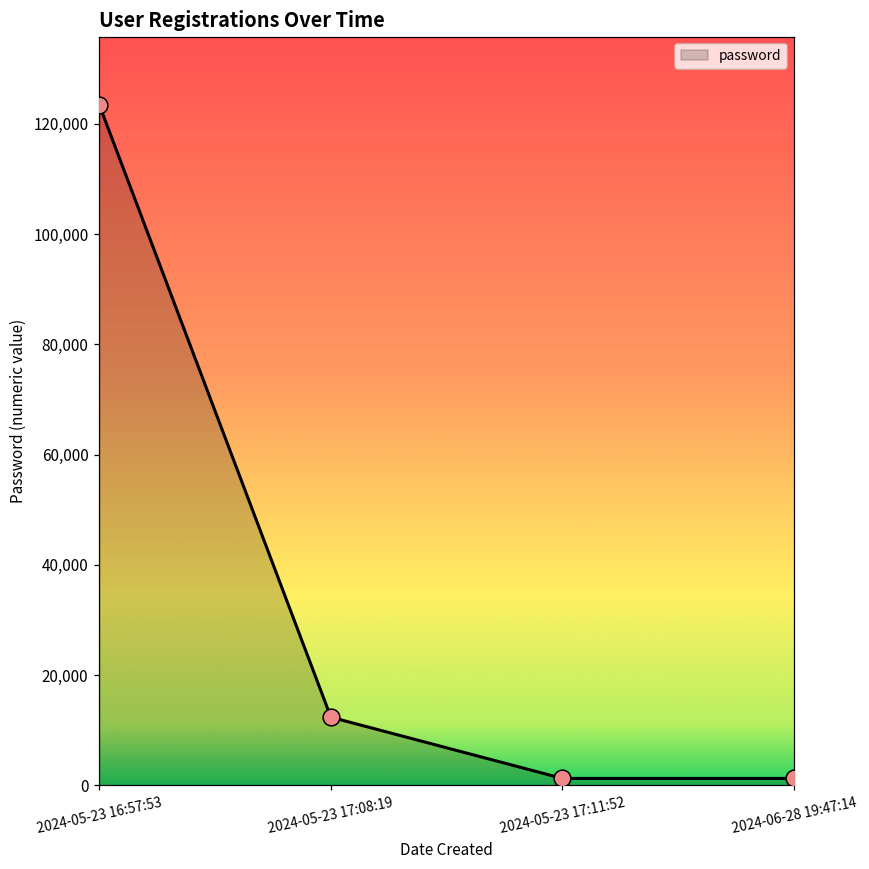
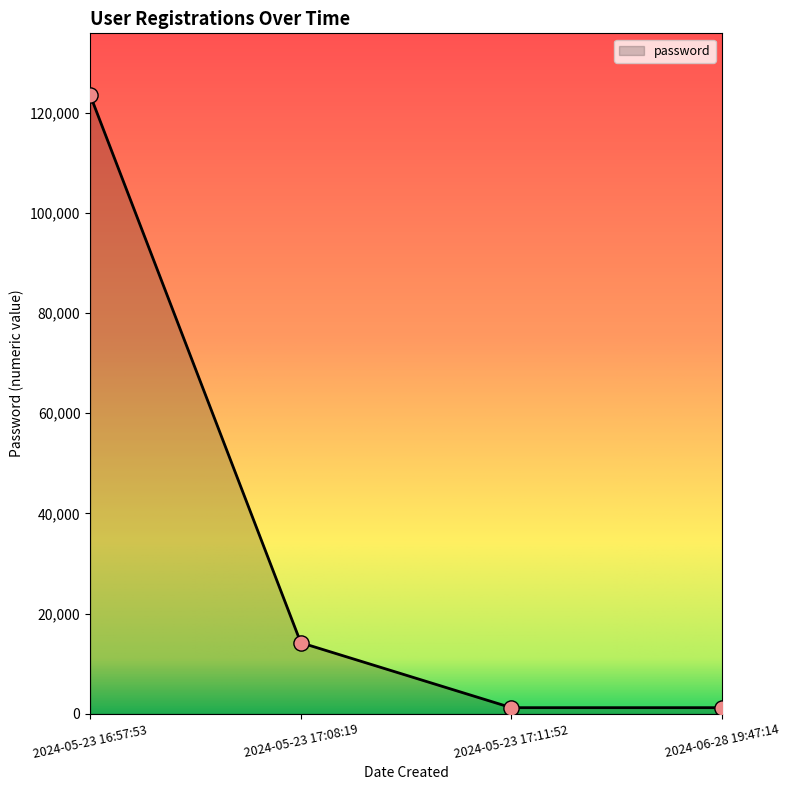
  {
    "2024-05-23 16:57:53": "123,000",
-   "2024-05-23 17:08:19": "12,000",
+   "2024-05-23 17:08:19": "14,000",
    "2024-05-23 17:11:52": "1,000",
    "2024-06-28 19:47:14": "1,000"
  }
